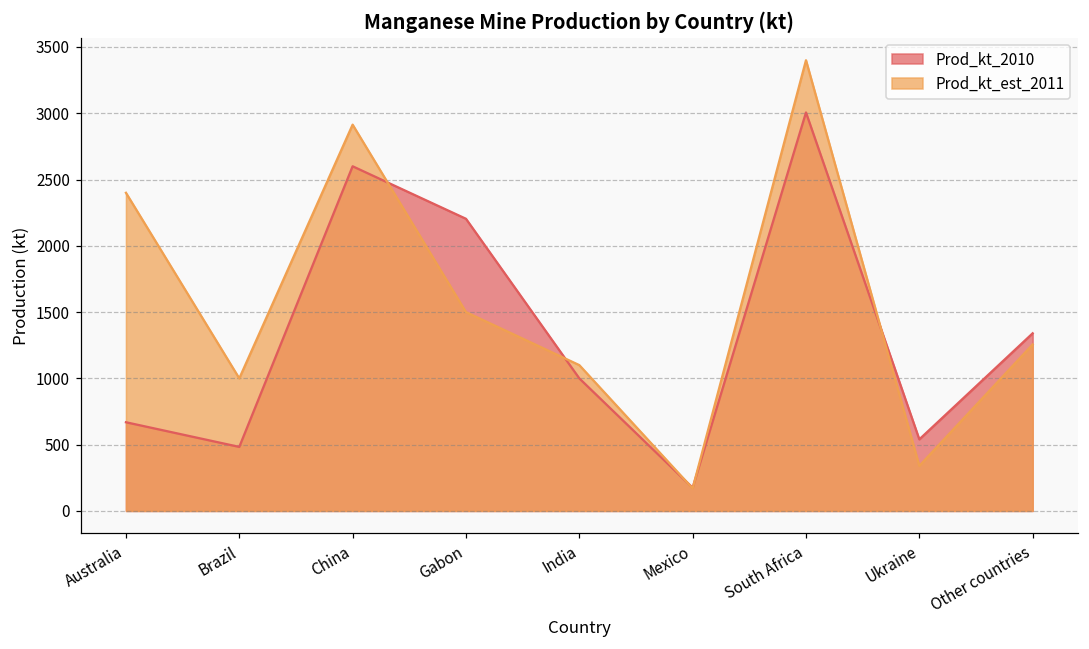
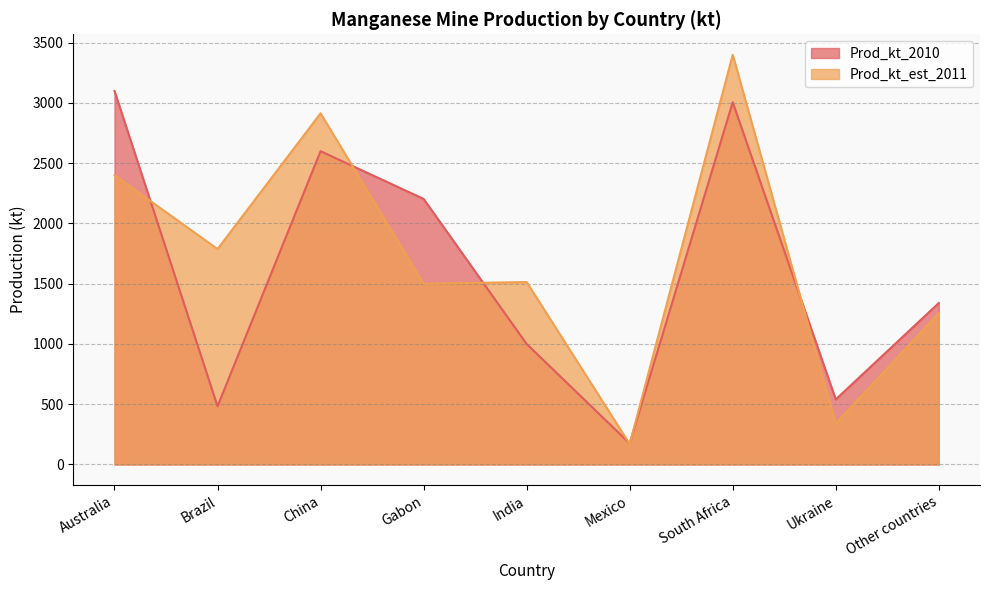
  {
    "Prod_kt_2010": {
-     "Australia": 670,
+     "Australia": 3100,
      "Brazil": 480,
      "China": 2600,
      "Gabon": 2200,
      "India": 1000,
      "South Africa": 3010,
      "Ukraine": 540,
      "Other countries": 1340
    },
    "Prod_kt_est_2011": {
      "Australia": 2400,
-     "Brazil": 1000,
+     "Brazil": 1790,
      "China": 2910,
      "Gabon": 1500,
-     "India": 1100,
+     "India": 1510,
      "South Africa": 3400,
      "Ukraine": 340,
      "Other countries": 1260
    }
  }
